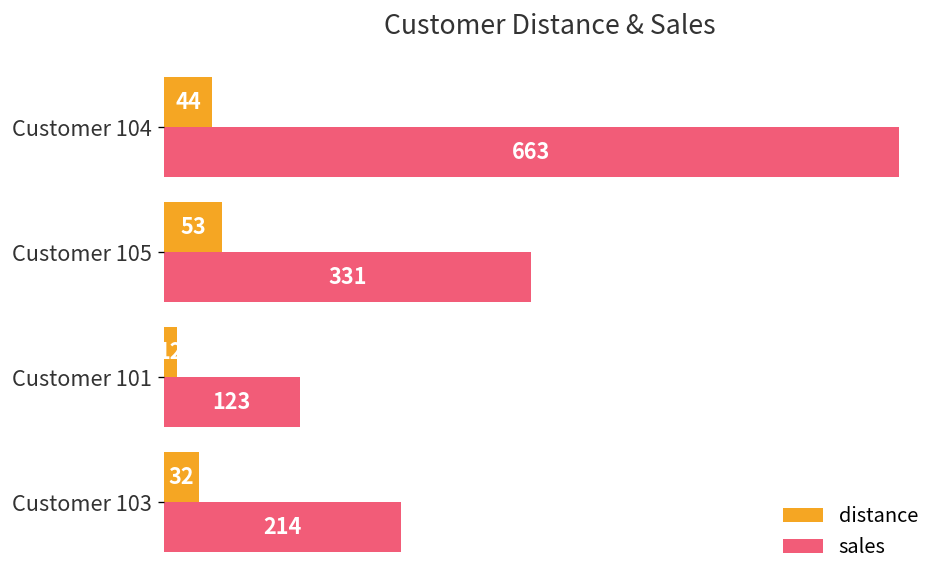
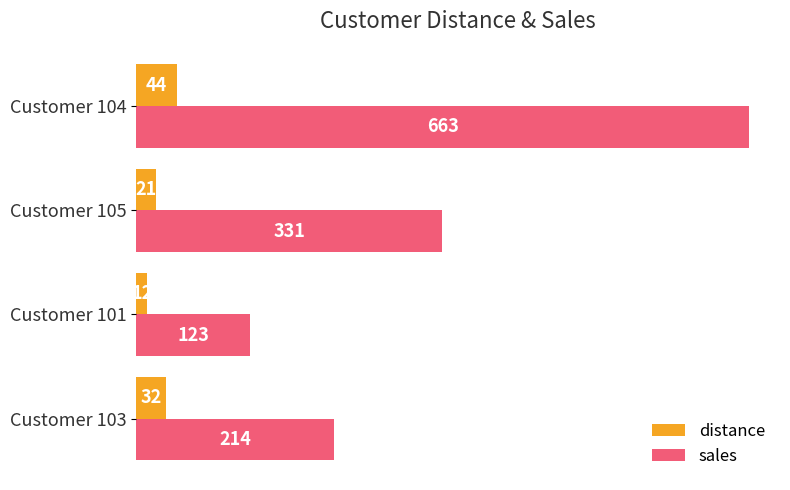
  {
    "distance": {
      "Customer 104": 44,
-     "Customer 105": 53,
+     "Customer 105": 21,
      "Customer 103": 32
    },
    "sales": {
      "Customer 104": 663,
      "Customer 105": 331,
      "Customer 101": 123,
      "Customer 103": 214
    }
  }
